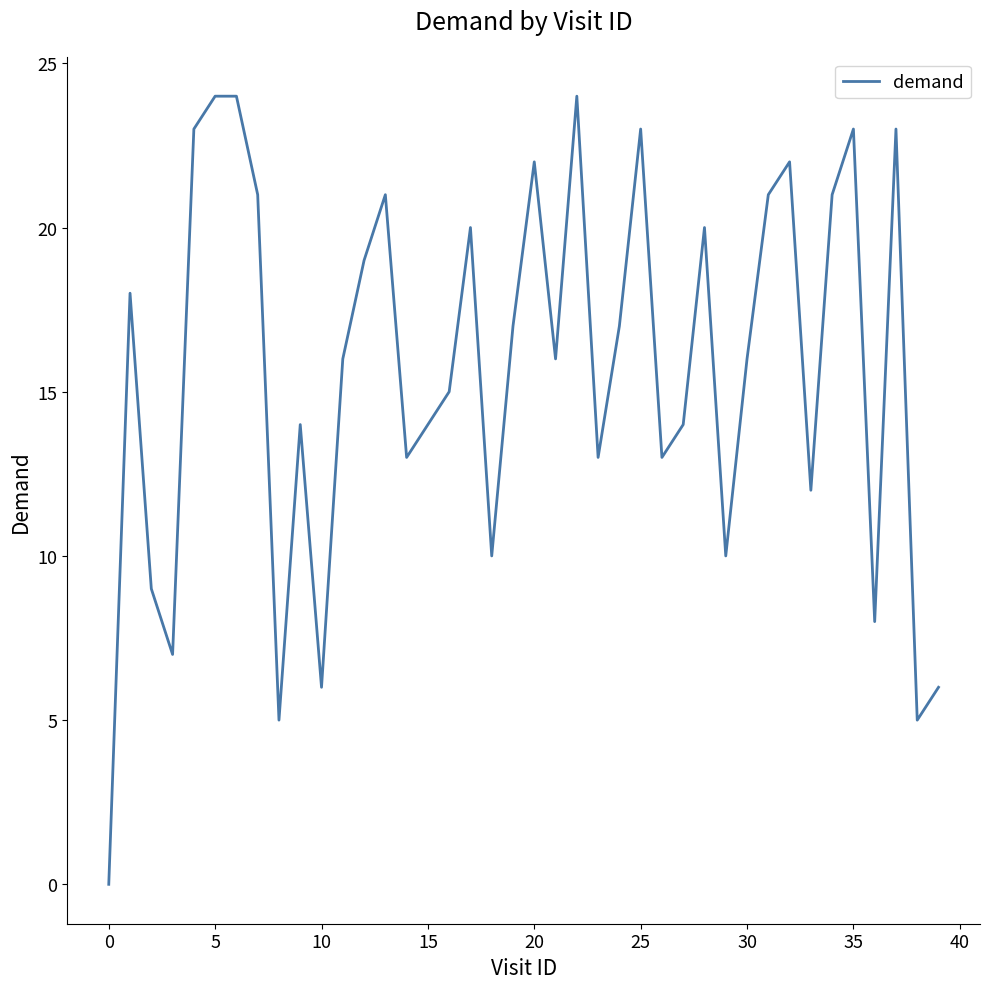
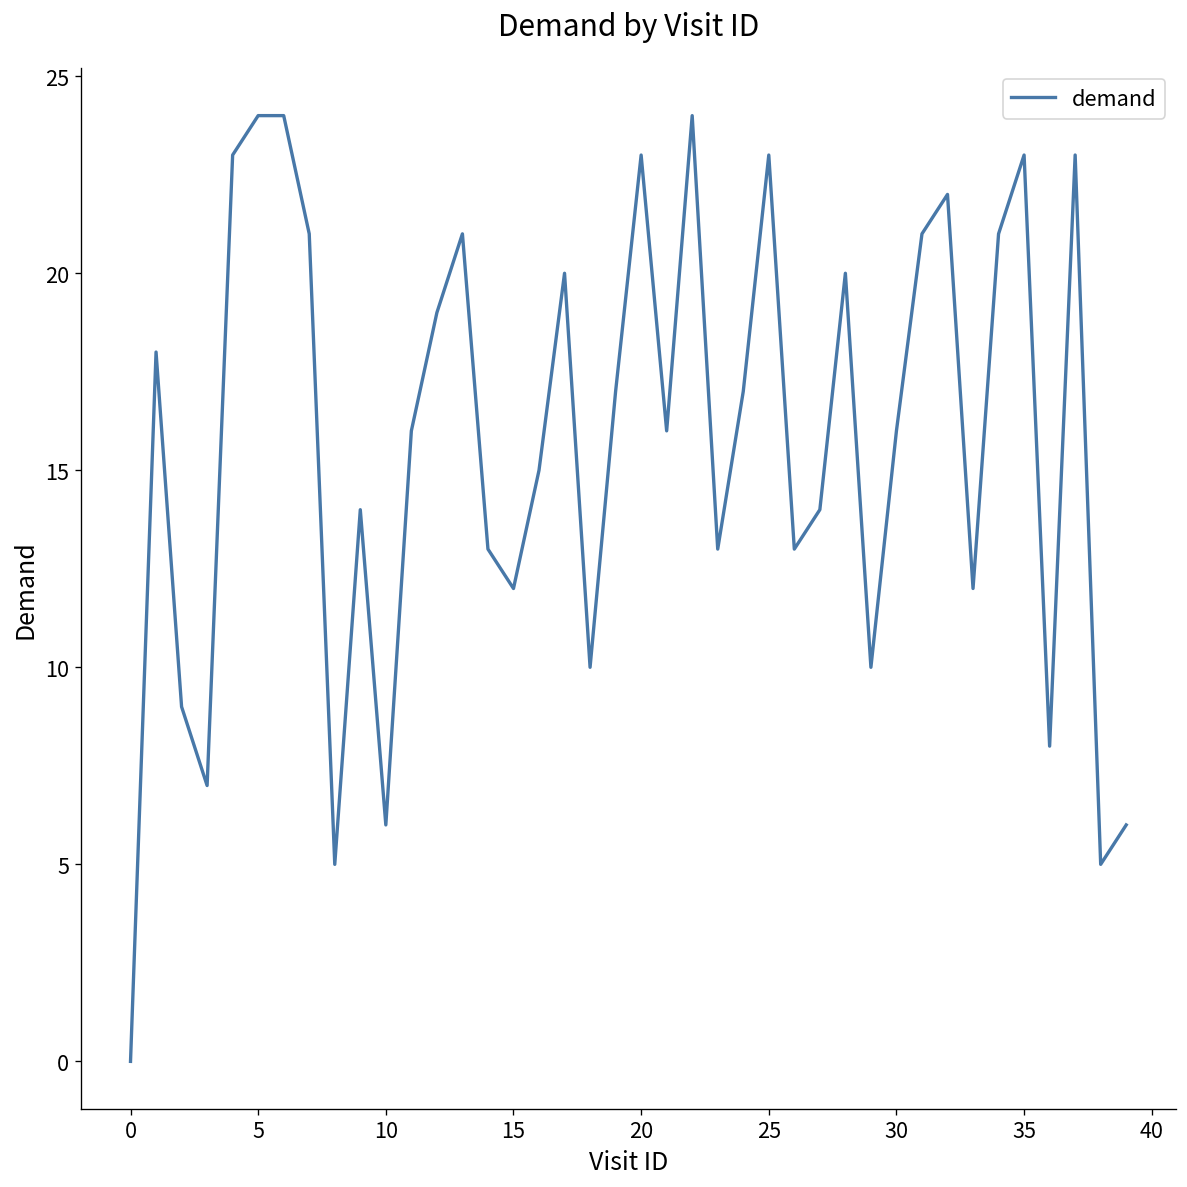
  {
    "0": 0,
    "5": 24,
    "10": 6,
-   "15": 14,
-   "20": 22,
+   "15": 12,
+   "20": 23,
    "25": 23,
    "30": 16,
    "35": 23
  }
